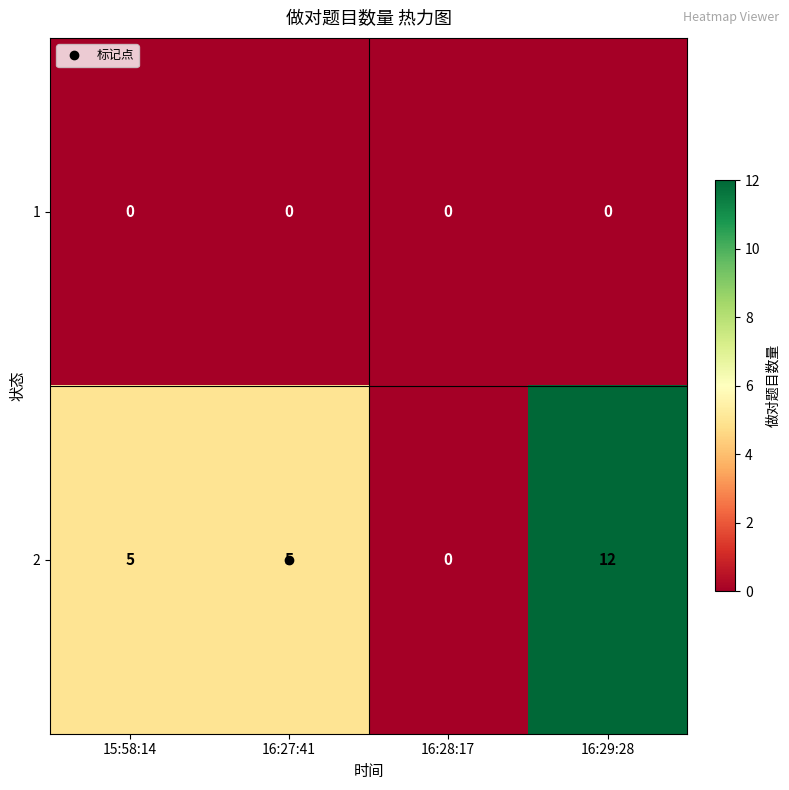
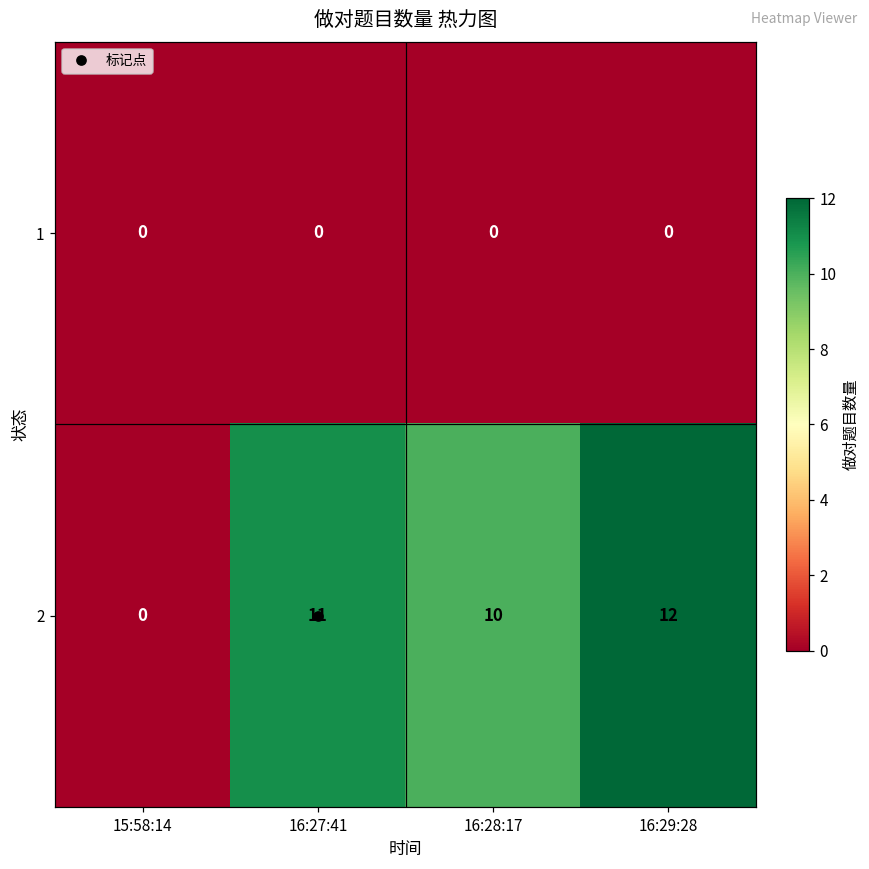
  {
    "1": {
      "15:58:14": 0,
      "16:27:41": 0,
      "16:28:17": 0,
      "16:29:28": 0
    },
    "2": {
-     "15:58:14": 5,
-     "16:27:41": 5,
-     "16:28:17": 0,
+     "15:58:14": 0,
+     "16:27:41": 11,
+     "16:28:17": 10,
      "16:29:28": 12
    }
  }
